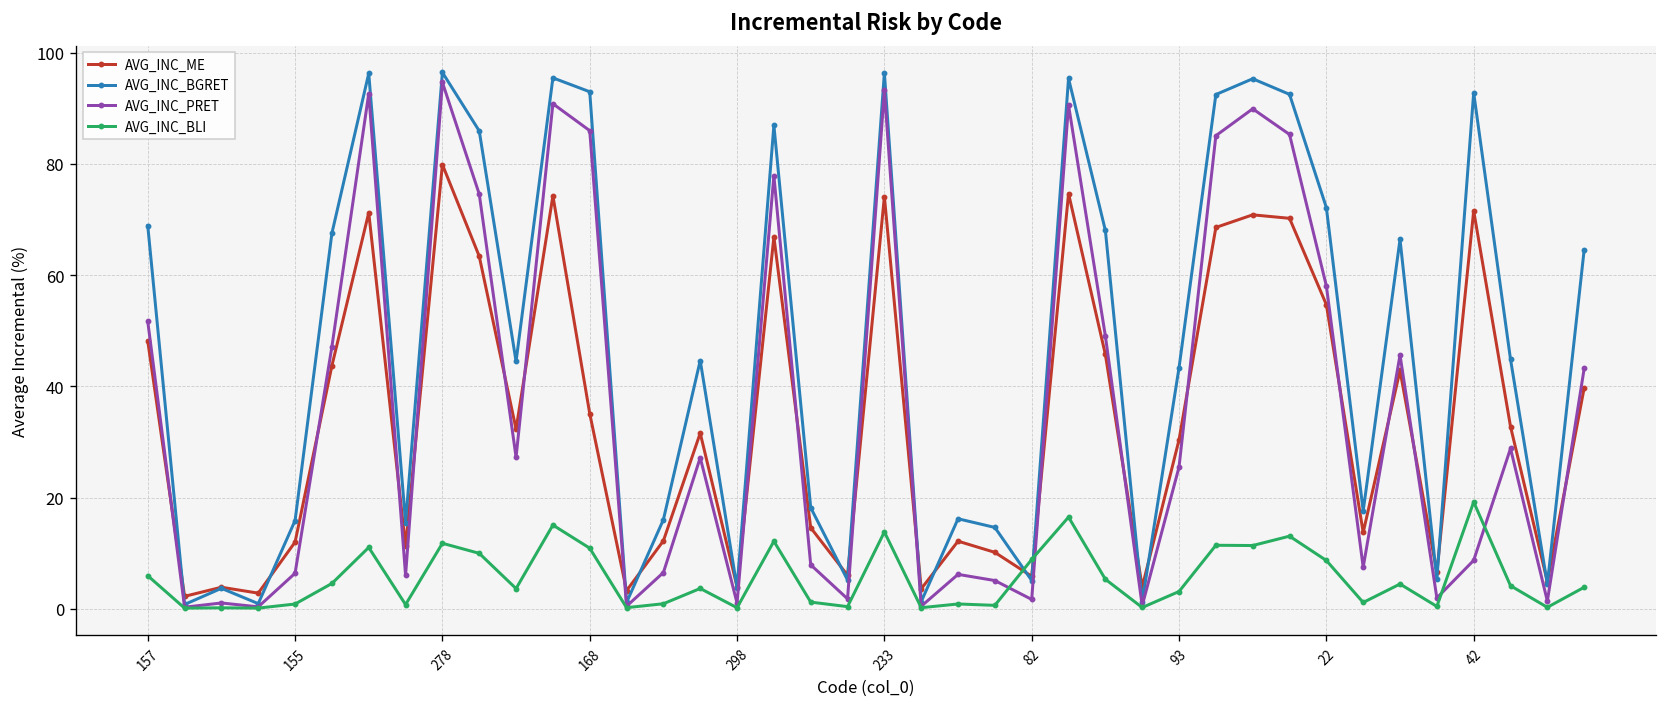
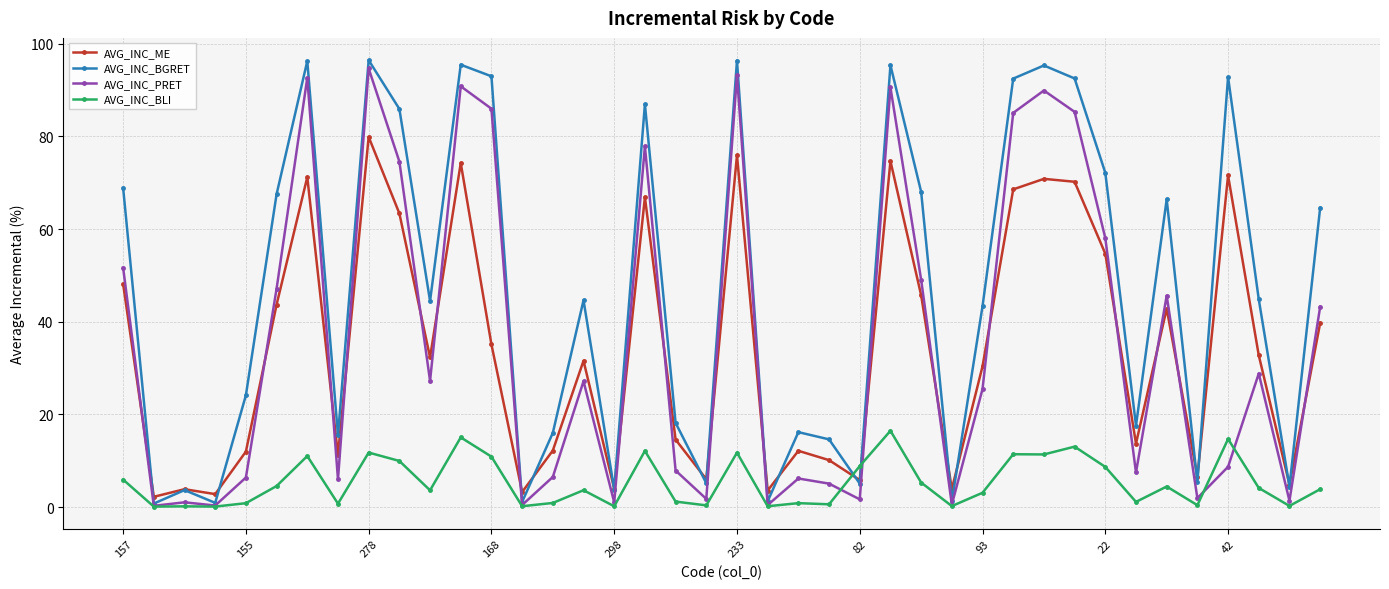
  {
    "AVG_INC_ME": {
      "157": 48,
      "155": 12,
      "278": 80,
      "168": 35,
-     "233": 74,
+     "233": 76,
      "82": 6,
      "93": 30,
      "42": 72
    },
    "AVG_INC_BGRET": {
      "157": 69,
-     "155": 16,
+     "155": 24,
      "278": 96,
      "168": 93,
      "233": 96,
      "82": 5,
      "93": 43,
      "42": 93
    },
    "AVG_INC_PRET": {
      "157": 52,
      "155": 6,
      "278": 95,
      "168": 86,
      "298": 1,
      "233": 93,
      "82": 2,
      "93": 25,
      "42": 9
    },
    "AVG_INC_BLI": {
      "157": 6,
      "155": 1,
      "278": 12,
      "168": 11,
      "298": 0,
-     "233": 14,
+     "233": 12,
      "82": 9,
      "93": 3,
-     "42": 19
+     "42": 15
    }
  }
